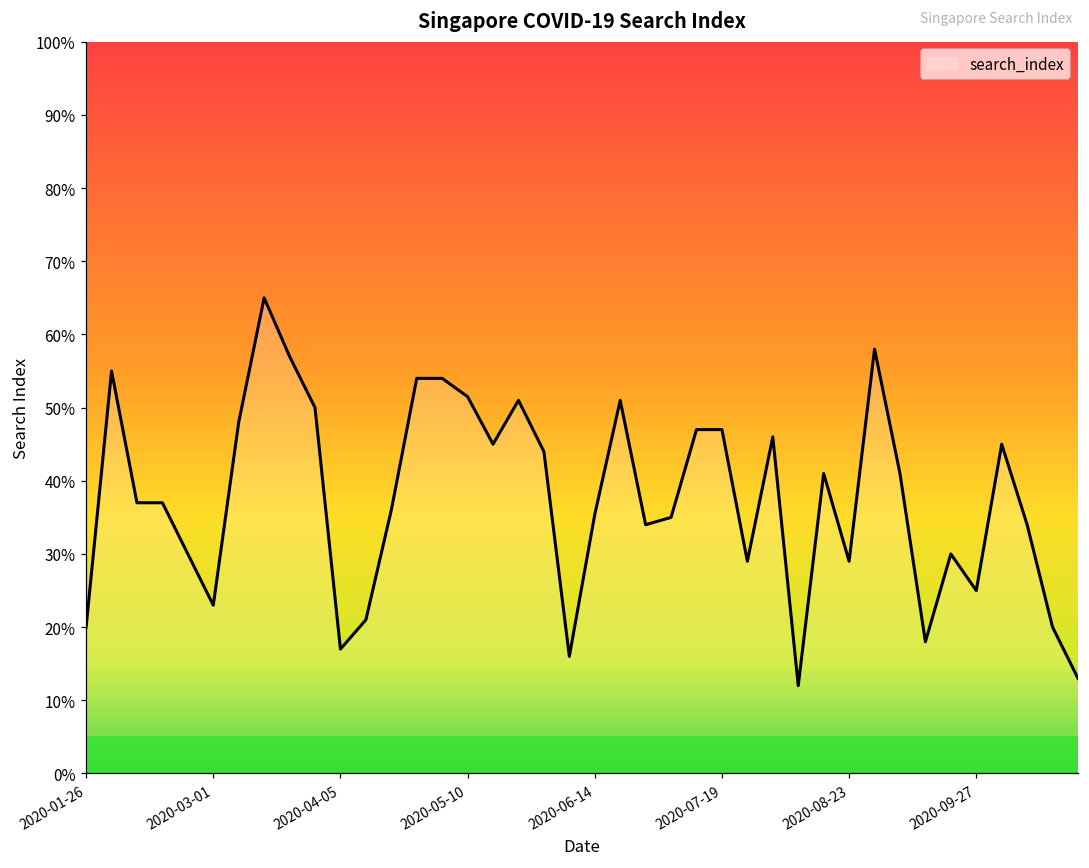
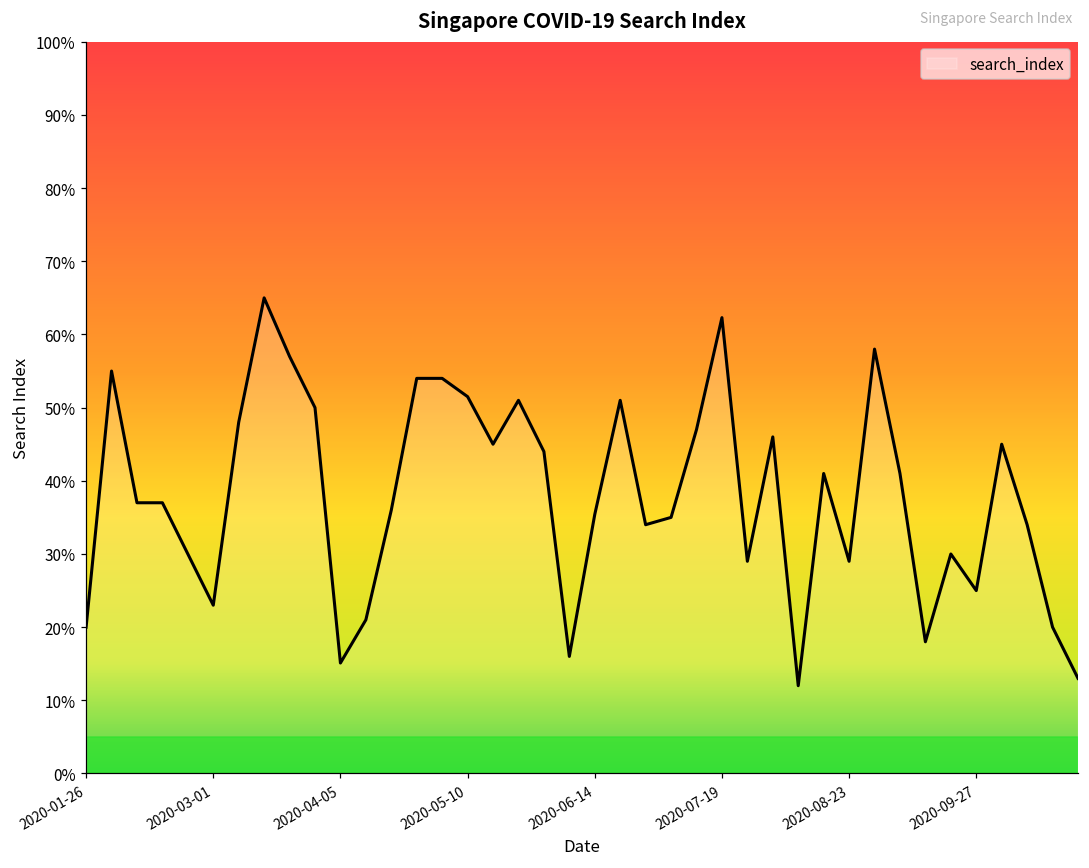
  {
    "2020-01-26": "20%",
    "2020-03-01": "23%",
-   "2020-04-05": "17%",
+   "2020-04-05": "15%",
    "2020-05-10": "52%",
    "2020-06-14": "35%",
-   "2020-07-19": "47%",
+   "2020-07-19": "62%",
    "2020-08-23": "29%",
    "2020-09-27": "25%"
  }
